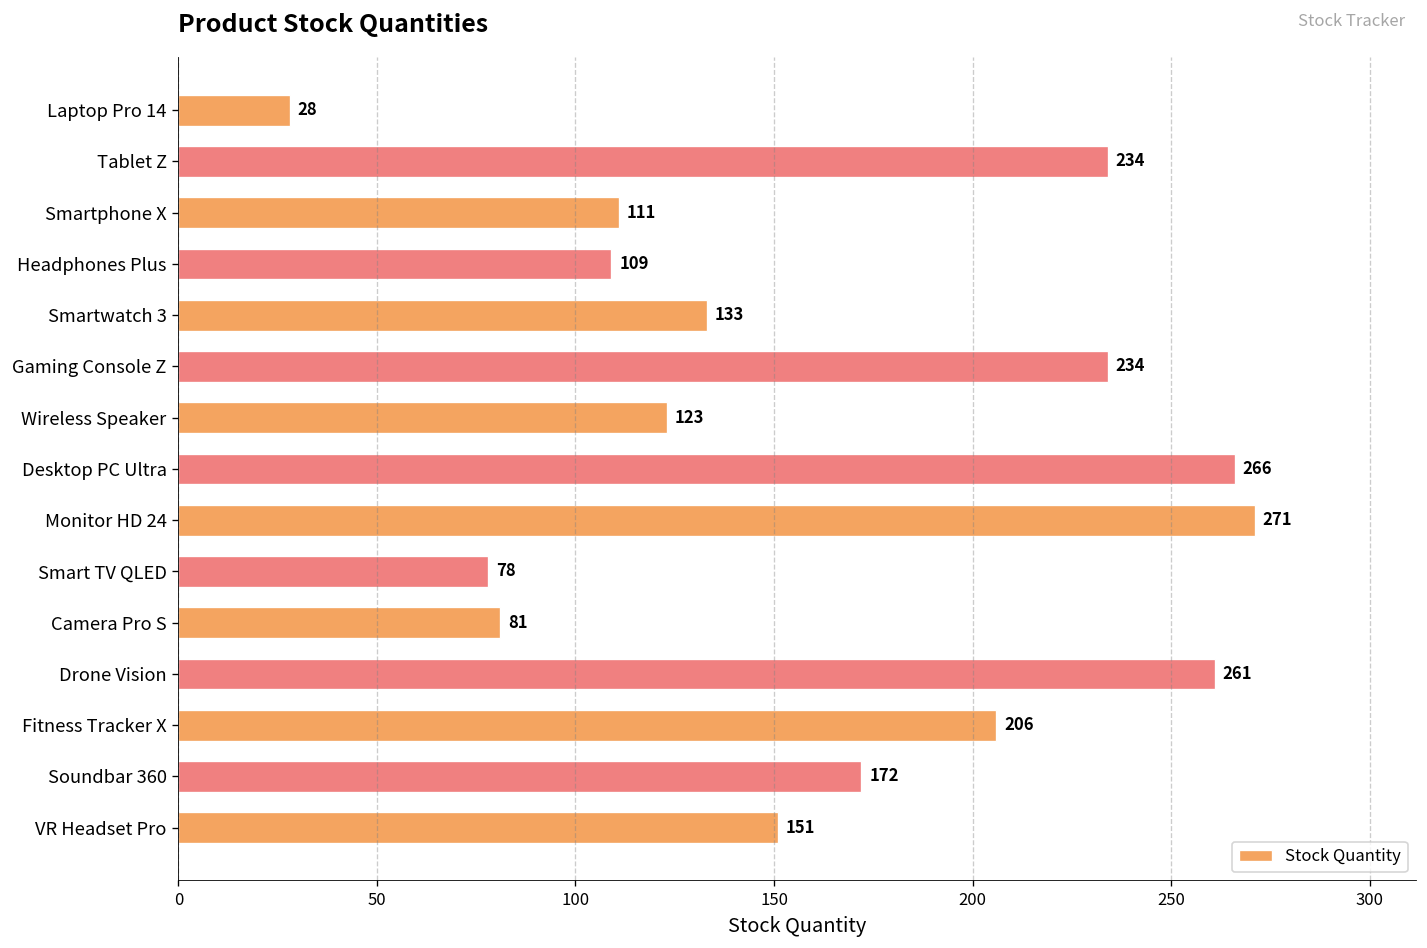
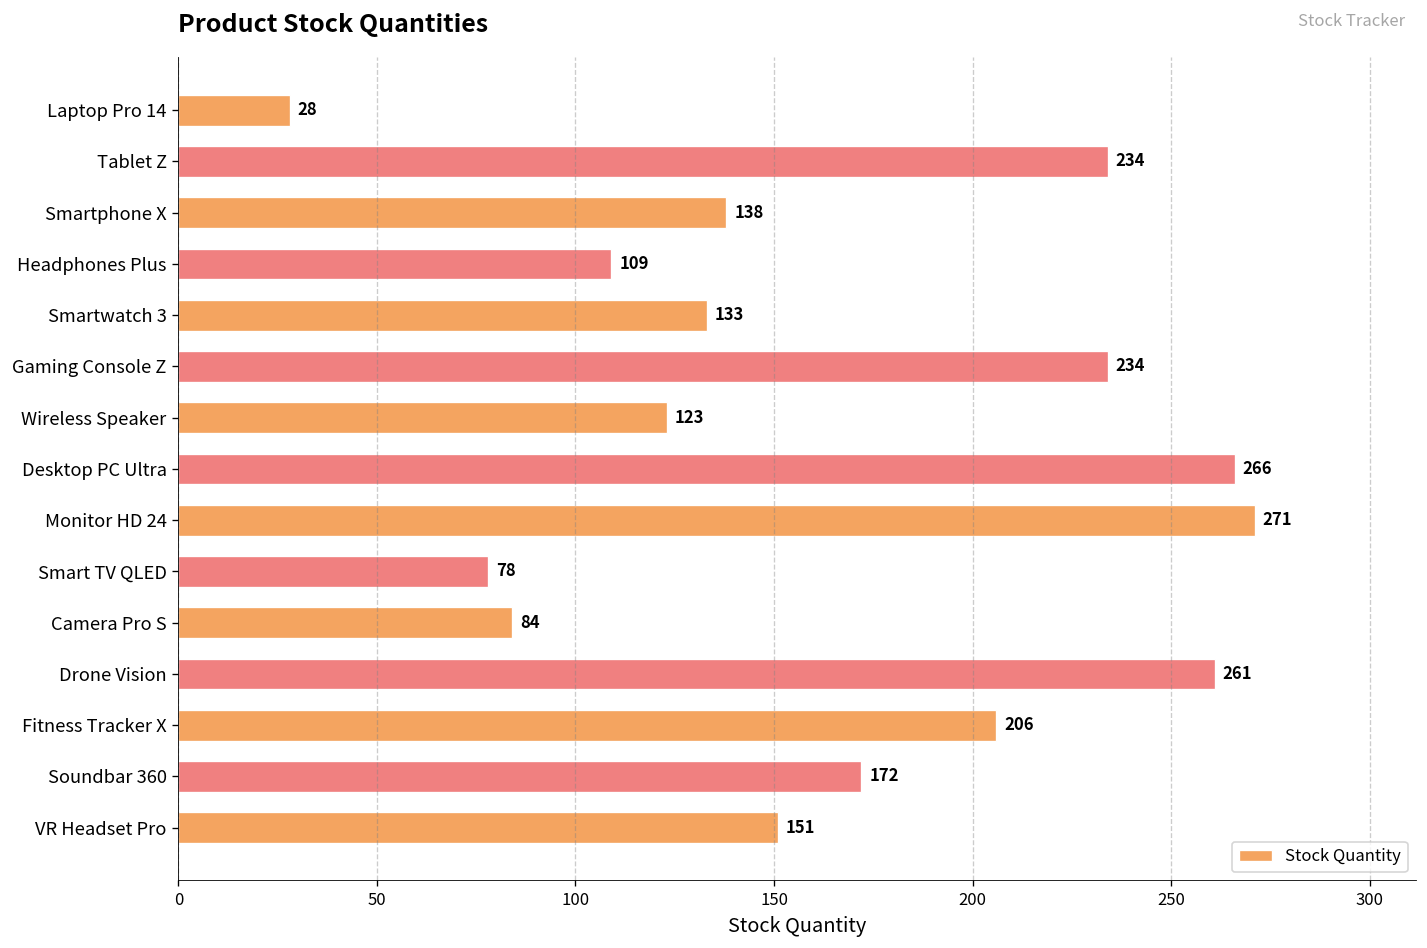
  {
    "Laptop Pro 14": 28,
    "Tablet Z": 234,
-   "Smartphone X": 111,
+   "Smartphone X": 138,
    "Headphones Plus": 109,
    "Smartwatch 3": 133,
    "Gaming Console Z": 234,
    "Wireless Speaker": 123,
    "Desktop PC Ultra": 266,
    "Monitor HD 24": 271,
    "Smart TV QLED": 78,
-   "Camera Pro S": 81,
+   "Camera Pro S": 84,
    "Drone Vision": 261,
    "Fitness Tracker X": 206,
    "Soundbar 360": 172,
    "VR Headset Pro": 151
  }
